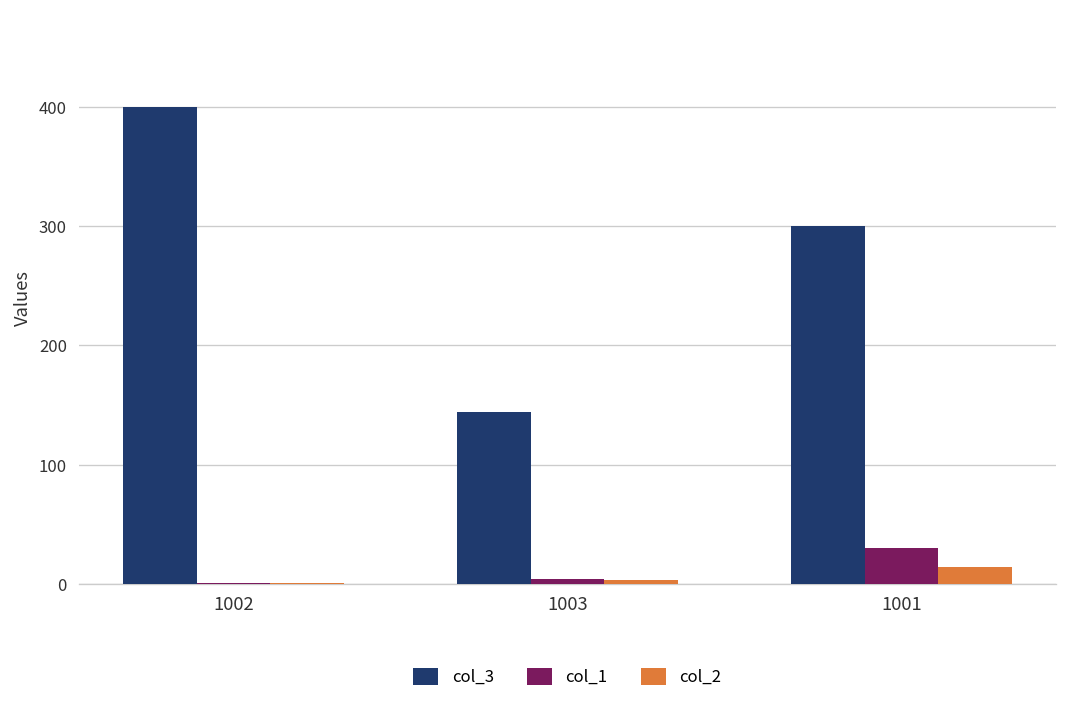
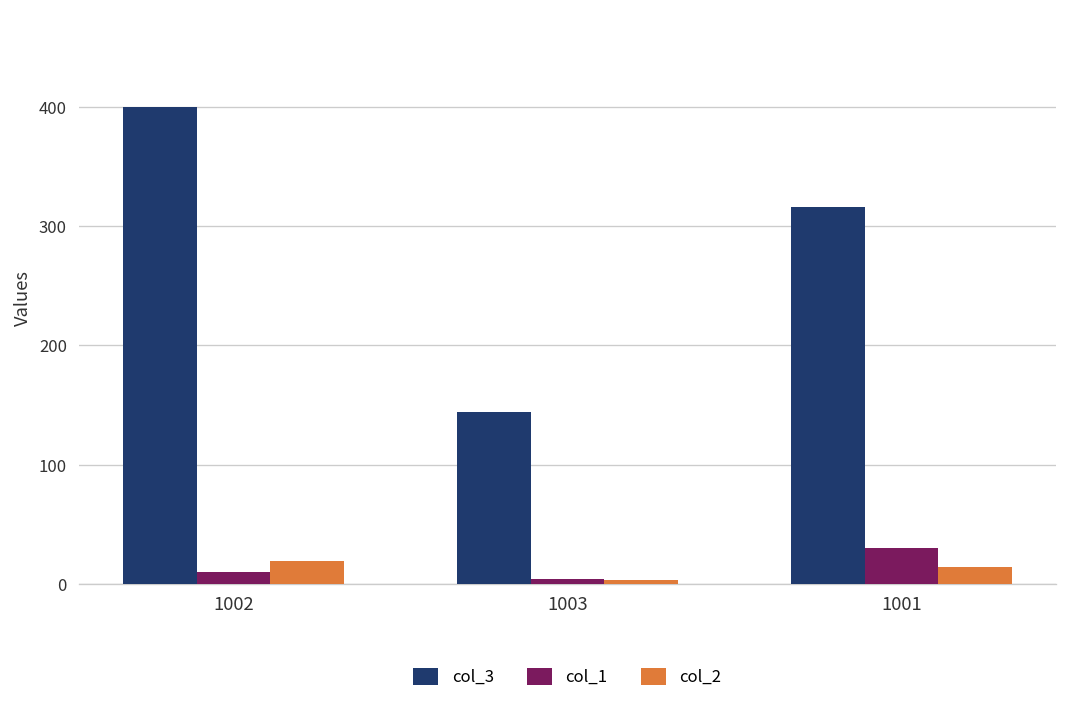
  {
    "col_3": {
      "1002": 400,
      "1003": 140,
-     "1001": 300
+     "1001": 320
    },
    "col_1": {
-     "1002": 0,
+     "1002": 10,
      "1003": 0,
      "1001": 30
    },
    "col_2": {
-     "1002": 0,
+     "1002": 20,
      "1003": 0,
      "1001": 10
    }
  }
